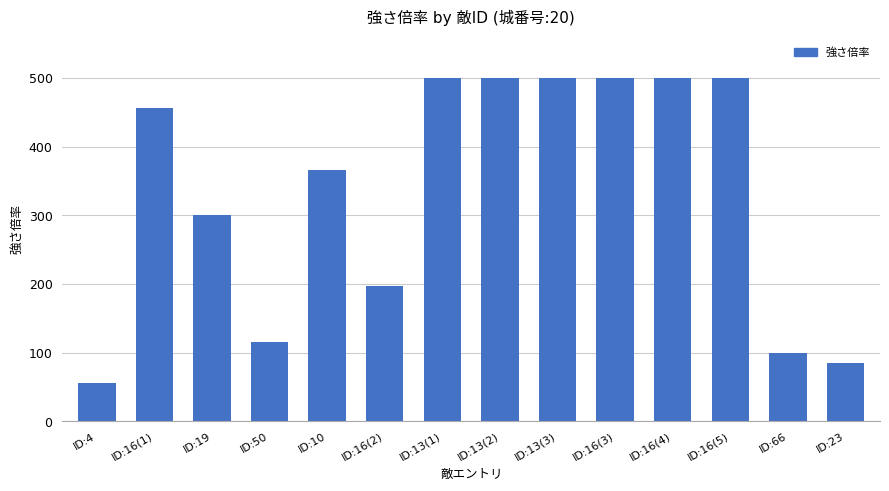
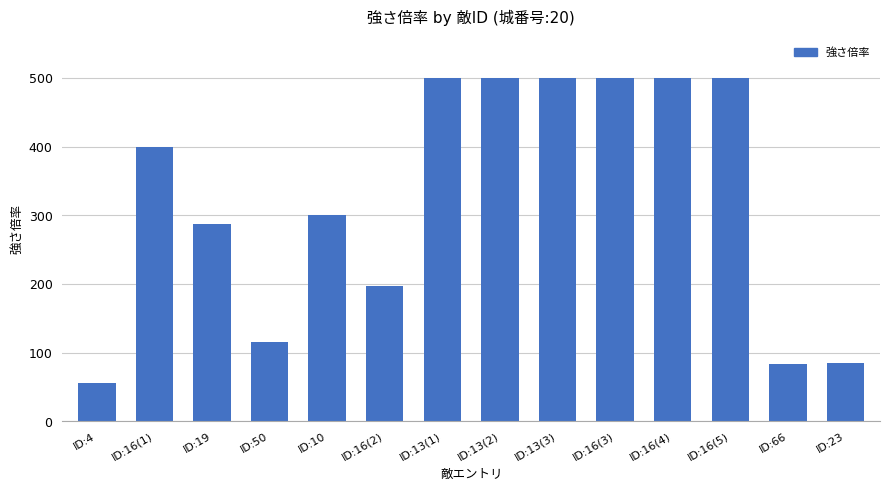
  {
    "ID:4": 60,
-   "ID:16(1)": 460,
-   "ID:19": 300,
+   "ID:16(1)": 400,
+   "ID:19": 290,
    "ID:50": 120,
-   "ID:10": 370,
+   "ID:10": 300,
    "ID:16(2)": 200,
    "ID:13(1)": 500,
    "ID:13(2)": 500,
    "ID:13(3)": 500,
    "ID:16(3)": 500,
    "ID:16(4)": 500,
    "ID:16(5)": 500,
-   "ID:66": 100,
+   "ID:66": 80,
    "ID:23": 90
  }
